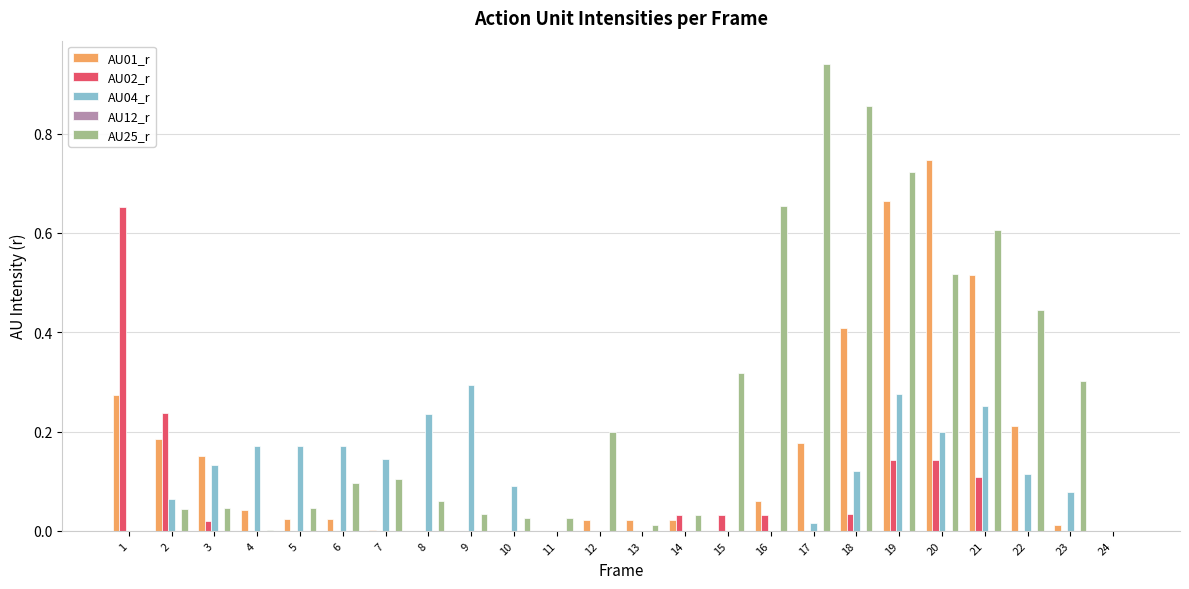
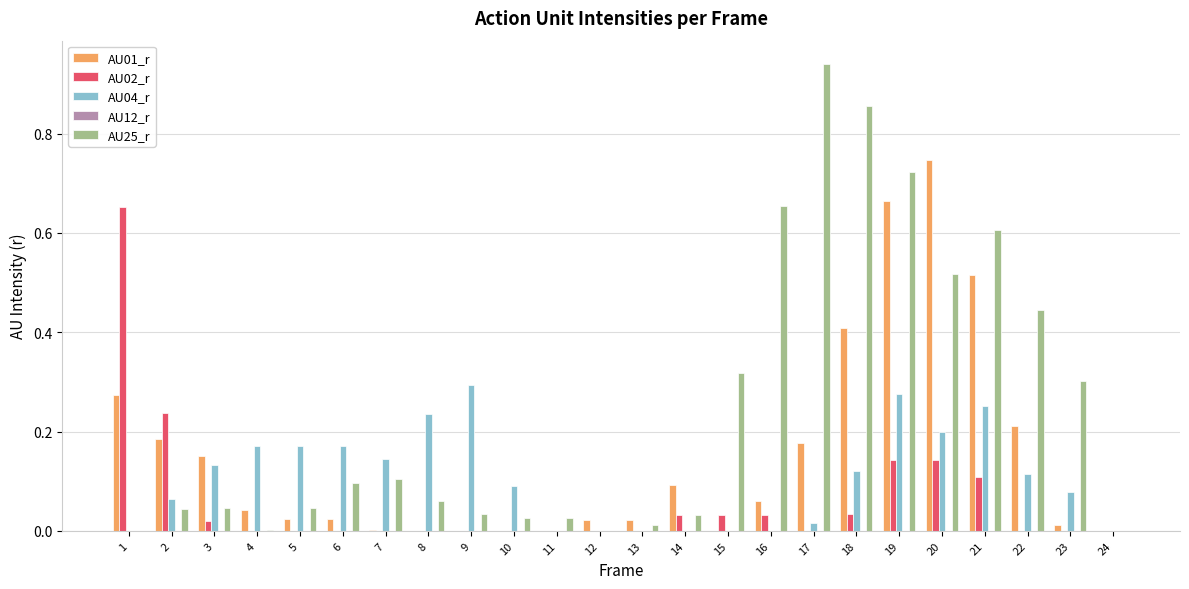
  {
    "AU01_r": {
      "1": 0.27,
      "2": 0.18,
      "3": 0.15,
      "4": 0.04,
      "5": 0.02,
      "6": 0.02,
      "8": 0.00,
      "9": 0.00,
      "10": 0.00,
      "11": 0.00,
      "12": 0.02,
      "13": 0.02,
-     "14": 0.02,
+     "14": 0.09,
      "15": 0.00,
      "16": 0.06,
      "17": 0.18,
      "18": 0.41,
      "19": 0.67,
      "20": 0.75,
      "21": 0.51,
      "22": 0.21,
      "23": 0.01,
      "24": 0.00
    },
    "AU02_r": {
      "1": 0.65,
      "2": 0.24,
      "3": 0.02,
      "4": 0.00,
      "5": 0.00,
      "6": 0.00,
      "7": 0.00,
      "8": 0.00,
      "9": 0.00,
      "10": 0.00,
      "11": 0.00,
      "12": 0.00,
      "13": 0.00,
      "14": 0.03,
      "15": 0.03,
      "16": 0.03,
      "17": 0.00,
      "18": 0.03,
      "19": 0.14,
      "20": 0.14,
      "21": 0.11,
      "22": 0.00,
      "23": 0.00,
      "24": 0.00
    },
    "AU04_r": {
      "1": 0.00,
      "2": 0.06,
      "3": 0.13,
      "4": 0.17,
      "5": 0.17,
      "6": 0.17,
      "7": 0.15,
      "8": 0.23,
      "9": 0.29,
      "10": 0.09,
      "11": 0.00,
      "12": 0.00,
      "13": 0.00,
      "14": 0.00,
      "15": 0.00,
      "16": 0.00,
      "17": 0.02,
      "18": 0.12,
      "19": 0.28,
      "20": 0.20,
      "21": 0.25,
      "22": 0.11,
      "23": 0.08,
      "24": 0.00
    },
    "AU12_r": {
      "1": 0.00,
      "2": 0.00,
      "3": 0.00,
      "4": 0.00,
      "5": 0.00,
      "6": 0.00,
      "7": 0.00,
      "8": 0.00,
      "9": 0.00,
      "10": 0.00,
      "11": 0.00,
      "12": 0.00,
      "13": 0.00,
      "14": 0.00,
      "15": 0.00,
      "16": 0.00,
      "17": 0.00,
      "18": 0.00,
      "19": 0.00,
      "20": 0.00,
      "21": 0.00,
      "22": 0.00,
      "23": 0.00,
      "24": 0.00
    },
    "AU25_r": {
      "1": 0.0,
      "2": 0.04,
      "3": 0.05,
      "5": 0.05,
      "6": 0.1,
      "7": 0.1,
      "8": 0.06,
      "9": 0.03,
      "10": 0.03,
      "11": 0.03,
-     "12": 0.2,
+     "12": 0.0,
      "13": 0.01,
      "14": 0.03,
      "15": 0.32,
      "16": 0.66,
      "17": 0.94,
      "18": 0.85,
      "19": 0.72,
      "20": 0.52,
      "21": 0.61,
      "22": 0.45,
      "23": 0.3,
      "24": 0.0
    }
  }
